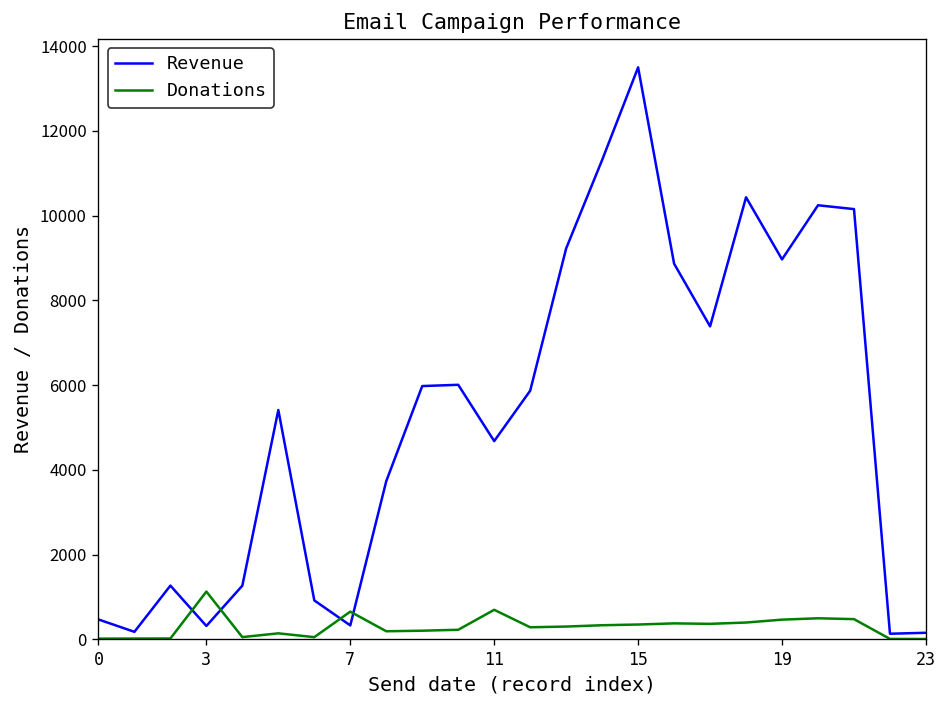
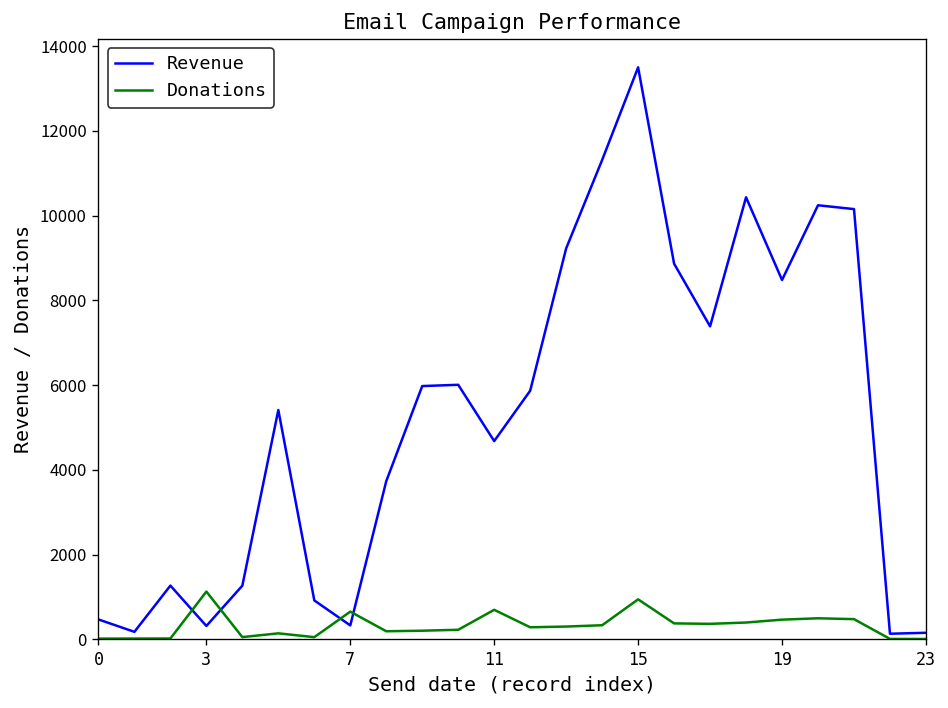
  {
    "Revenue": {
      "0": 500,
      "3": 300,
      "7": 300,
      "11": 4700,
      "15": 13500,
-     "19": 9000,
+     "19": 8500,
      "23": 200
    },
    "Donations": {
      "0": 0,
      "3": 1100,
      "7": 700,
      "11": 700,
-     "15": 300,
+     "15": 900,
      "19": 500,
      "23": 0
    }
  }
